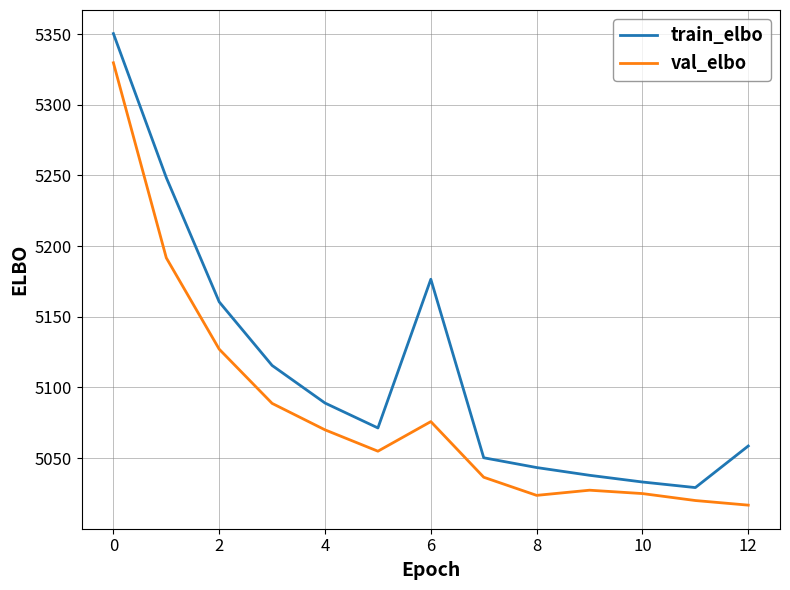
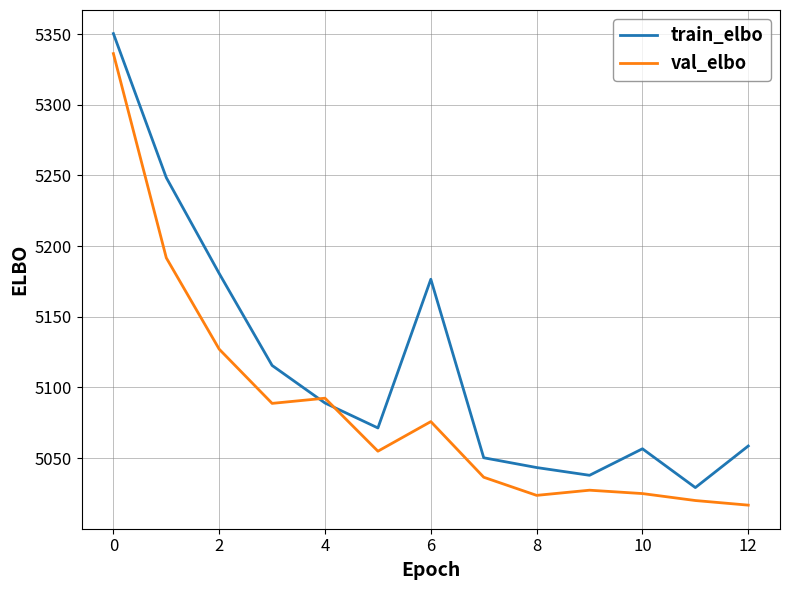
  {
    "train_elbo": {
      "0": 5350,
-     "2": 5161,
+     "2": 5181,
      "4": 5089,
      "6": 5177,
      "8": 5043,
-     "10": 5033,
+     "10": 5057,
      "12": 5059
    },
    "val_elbo": {
-     "0": 5330,
+     "0": 5336,
      "2": 5127,
-     "4": 5070,
+     "4": 5092,
      "6": 5076,
      "8": 5024,
      "10": 5025,
      "12": 5017
    }
  }
